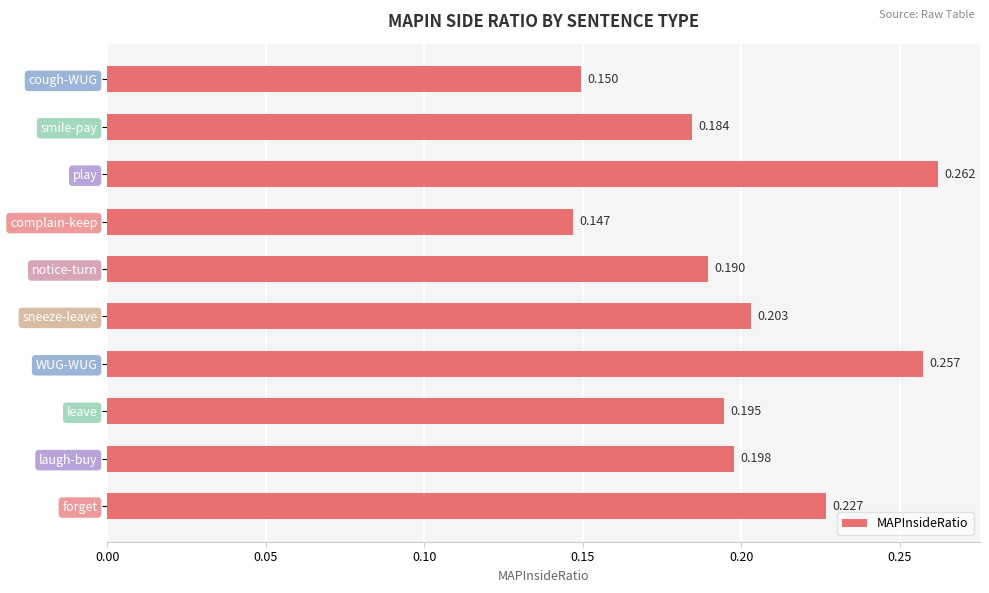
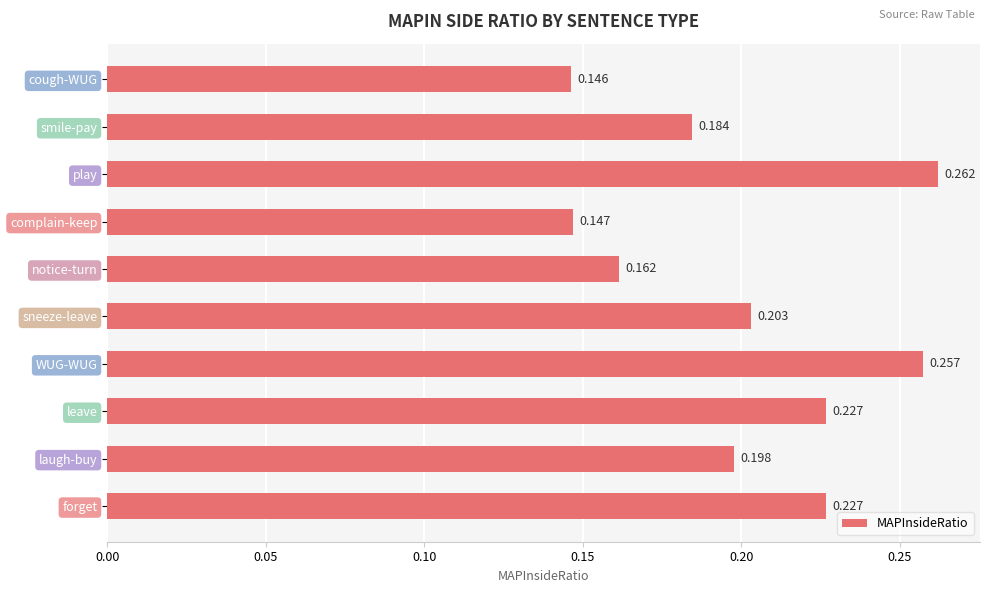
  {
-   "cough-WUG": 0.150,
+   "cough-WUG": 0.146,
    "smile-pay": 0.184,
    "play": 0.262,
    "complain-keep": 0.147,
-   "notice-turn": 0.190,
+   "notice-turn": 0.162,
    "sneeze-leave": 0.203,
    "WUG-WUG": 0.257,
-   "leave": 0.195,
+   "leave": 0.227,
    "laugh-buy": 0.198,
    "forget": 0.227
  }
